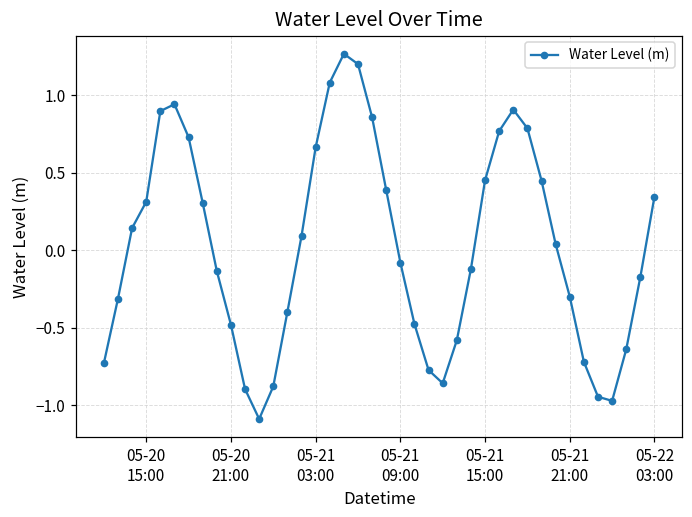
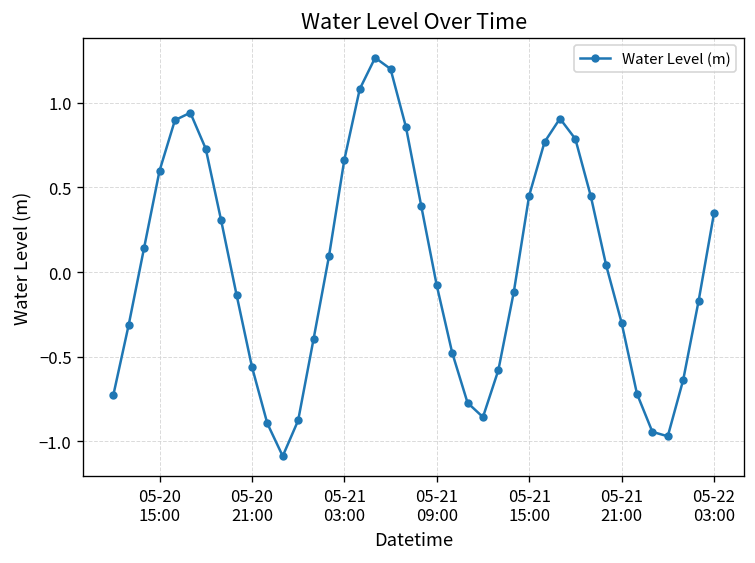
  {
-   "05-20 15:00": 0.31,
-   "05-20 21:00": -0.48,
+   "05-20 15:00": 0.60,
+   "05-20 21:00": -0.56,
    "05-21 03:00": 0.66,
    "05-21 09:00": -0.08,
    "05-21 15:00": 0.45,
    "05-21 21:00": -0.30,
    "05-22 03:00": 0.35
  }
